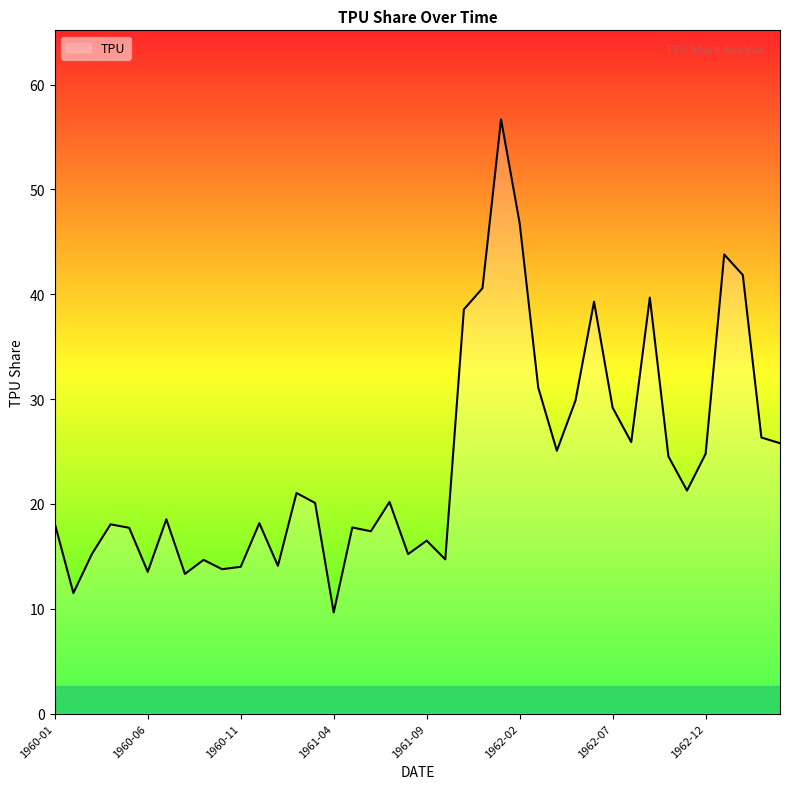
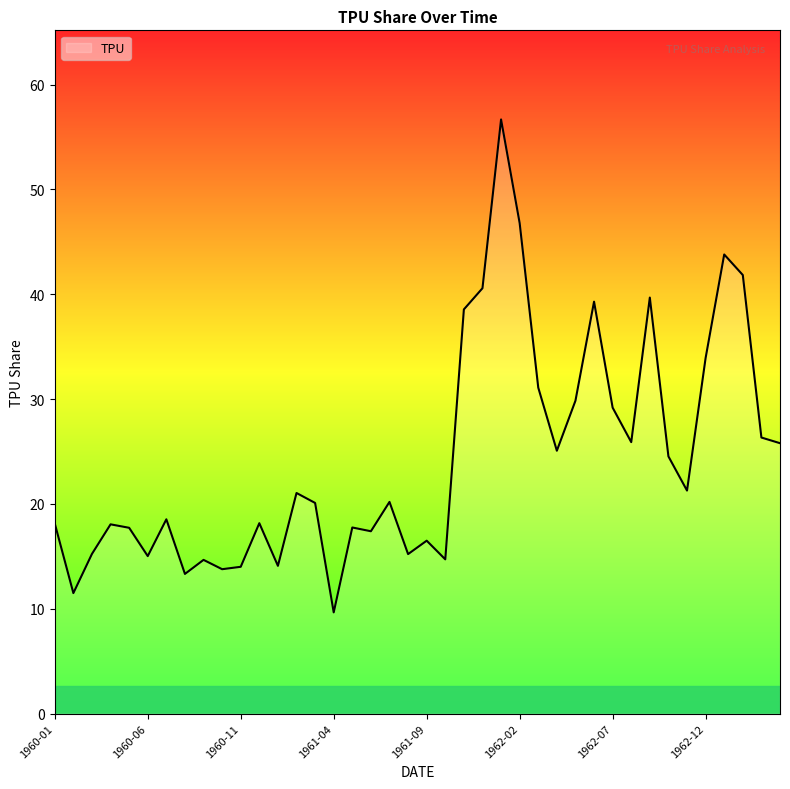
  {
    "1960-01": 18.1,
-   "1960-06": 13.5,
+   "1960-06": 15.0,
    "1960-11": 14.0,
    "1961-04": 9.7,
    "1961-09": 16.5,
    "1962-02": 46.8,
    "1962-07": 29.2,
-   "1962-12": 24.8
+   "1962-12": 33.9
  }
